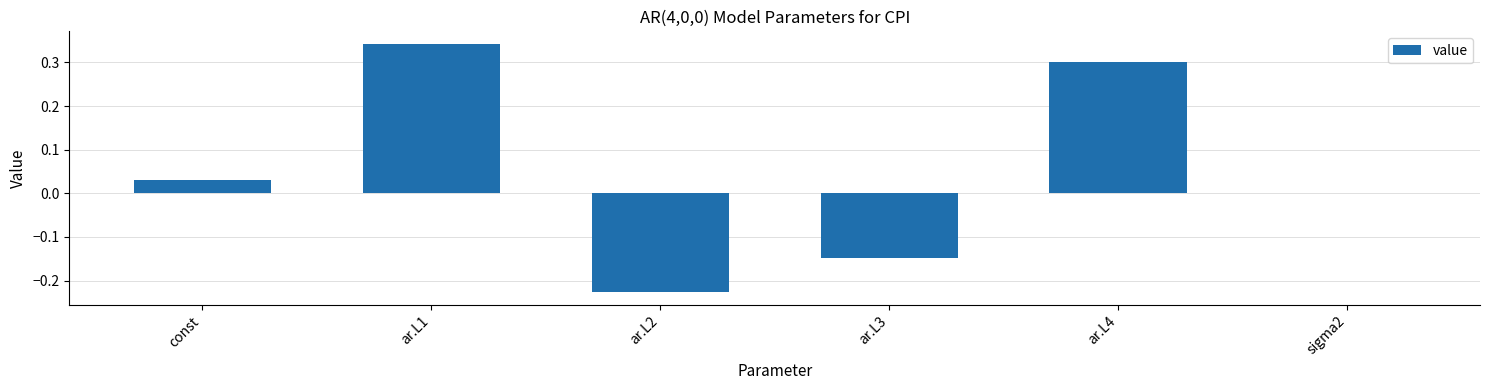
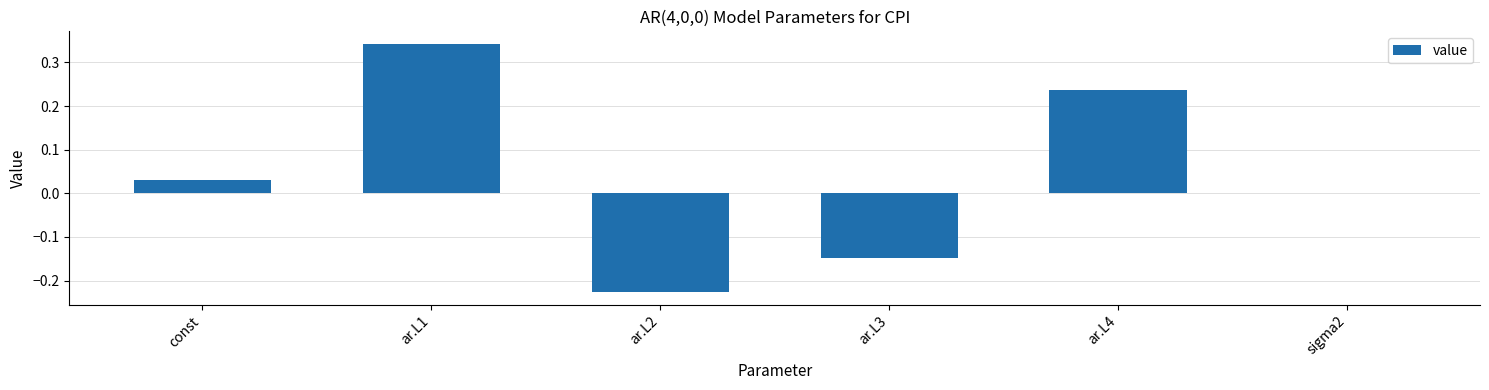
  {
    "const": 0.03,
    "ar.L1": 0.34,
    "ar.L2": -0.23,
    "ar.L3": -0.15,
-   "ar.L4": 0.30
+   "ar.L4": 0.24
  }
